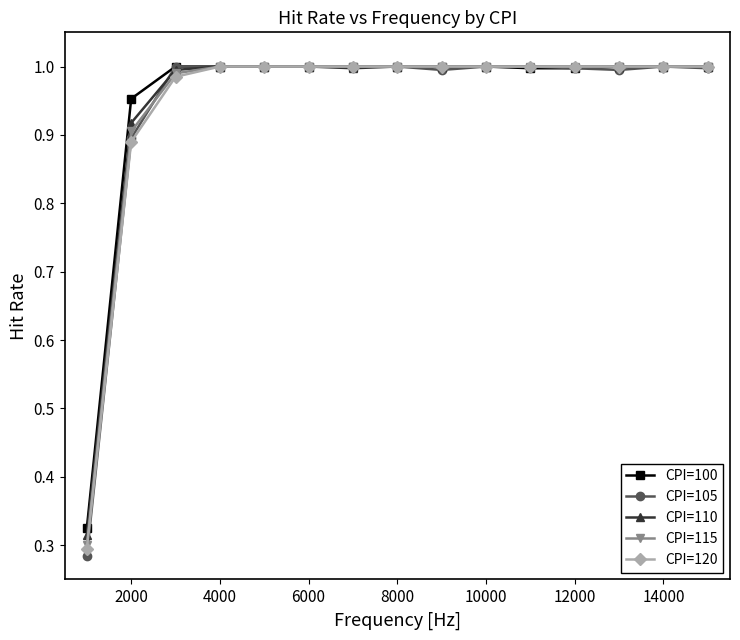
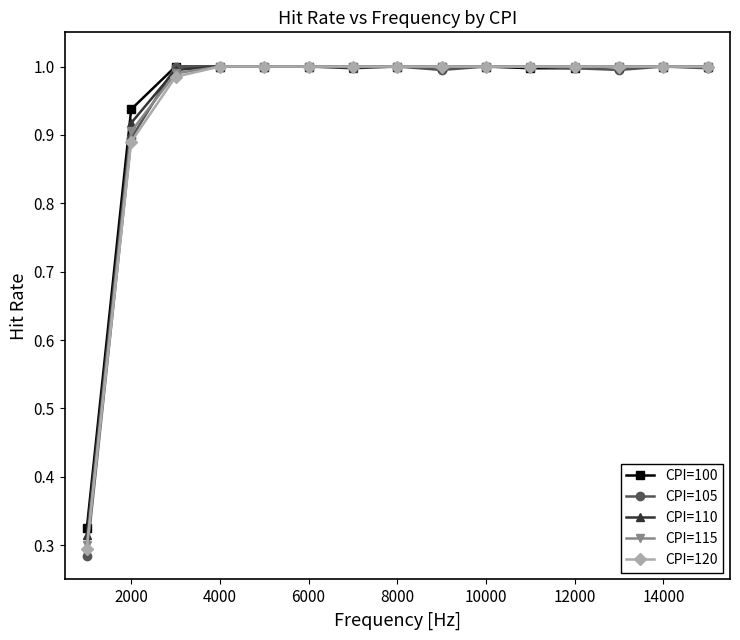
  {
    "CPI=100": {
-     "2000": 0.95
+     "2000": 0.94
    }
  }
